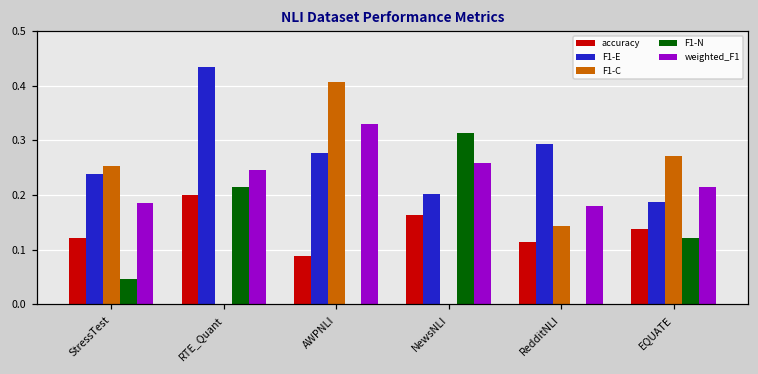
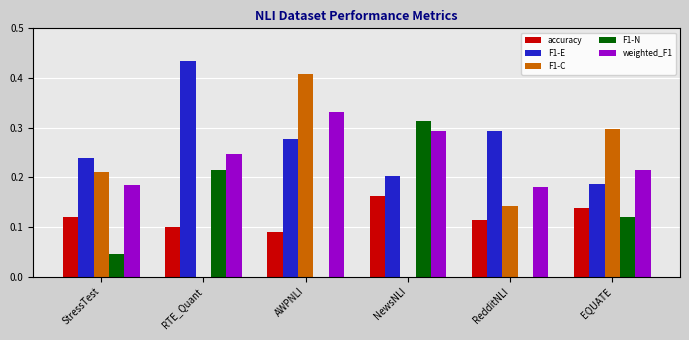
  {
    "accuracy": {
      "StressTest": 0.12,
-     "RTE_Quant": 0.2,
+     "RTE_Quant": 0.1,
      "AWPNLI": 0.09,
      "NewsNLI": 0.16,
      "RedditNLI": 0.11,
      "EQUATE": 0.14
    },
    "F1-E": {
      "StressTest": 0.24,
      "RTE_Quant": 0.43,
      "AWPNLI": 0.28,
      "NewsNLI": 0.20,
      "RedditNLI": 0.29,
      "EQUATE": 0.19
    },
    "F1-C": {
-     "StressTest": 0.25,
+     "StressTest": 0.21,
      "RTE_Quant": 0.00,
      "AWPNLI": 0.41,
      "NewsNLI": 0.00,
      "RedditNLI": 0.14,
-     "EQUATE": 0.27
+     "EQUATE": 0.30
    },
    "F1-N": {
      "StressTest": 0.05,
      "RTE_Quant": 0.21,
      "AWPNLI": 0.00,
      "NewsNLI": 0.31,
      "RedditNLI": 0.00,
      "EQUATE": 0.12
    },
    "weighted_F1": {
      "StressTest": 0.19,
      "RTE_Quant": 0.25,
      "AWPNLI": 0.33,
-     "NewsNLI": 0.26,
+     "NewsNLI": 0.29,
      "RedditNLI": 0.18,
      "EQUATE": 0.22
    }
  }
